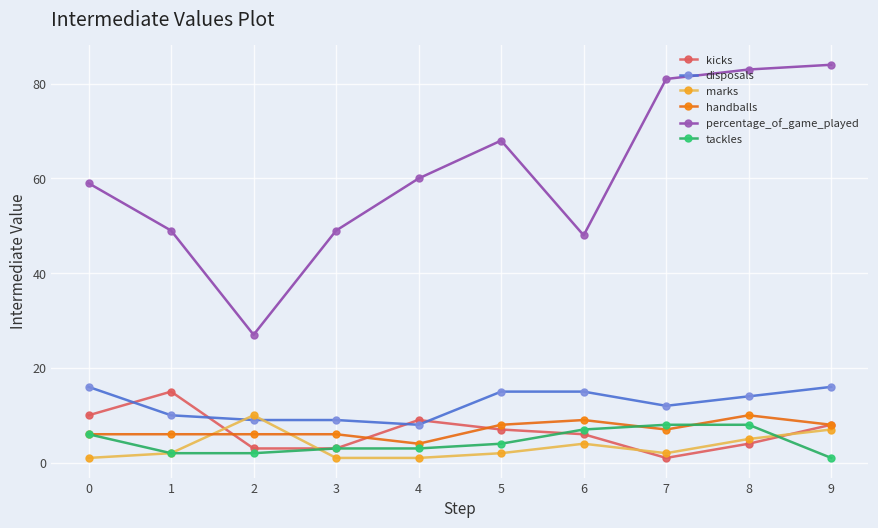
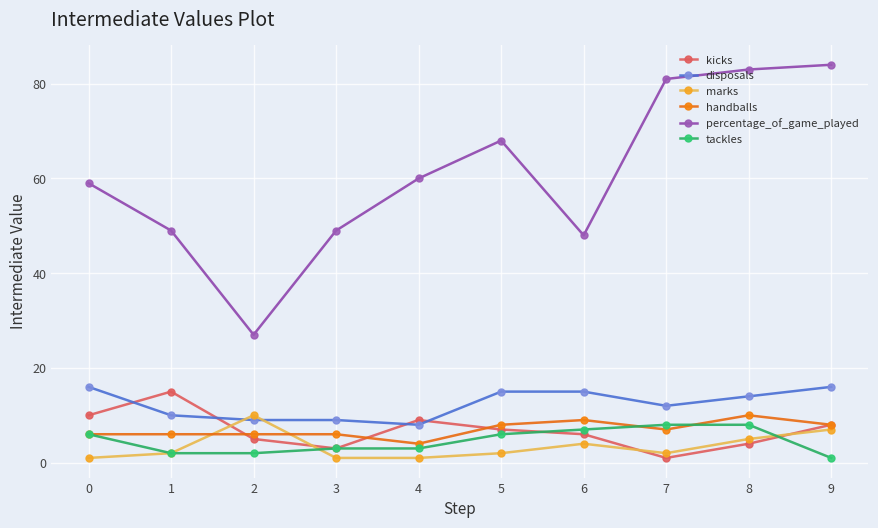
  {
    "kicks": {
      "0": 10,
      "1": 15,
-     "2": 3,
+     "2": 5,
      "4": 9,
      "5": 7,
      "6": 6,
      "7": 1,
      "8": 4
    },
    "disposals": {
      "0": 16,
      "1": 10,
      "2": 9,
      "3": 9,
      "4": 8,
      "5": 15,
      "6": 15,
      "7": 12,
      "8": 14,
      "9": 16
    },
    "marks": {
      "0": 1,
      "2": 10,
      "3": 1,
      "4": 1,
      "5": 2,
      "6": 4,
      "7": 2,
      "8": 5,
      "9": 7
    },
    "handballs": {
      "1": 6,
      "2": 6,
      "3": 6,
      "4": 4,
      "5": 8,
      "6": 9,
      "7": 7,
      "8": 10
    },
    "percentage_of_game_played": {
      "0": 59,
      "1": 49,
      "2": 27,
      "3": 49,
      "4": 60,
      "5": 68,
      "6": 48,
      "7": 81,
      "8": 83,
      "9": 84
    },
    "tackles": {
      "2": 2,
      "4": 3,
-     "5": 4,
+     "5": 6,
      "6": 7,
      "7": 8,
      "8": 8,
      "9": 1
    }
  }
